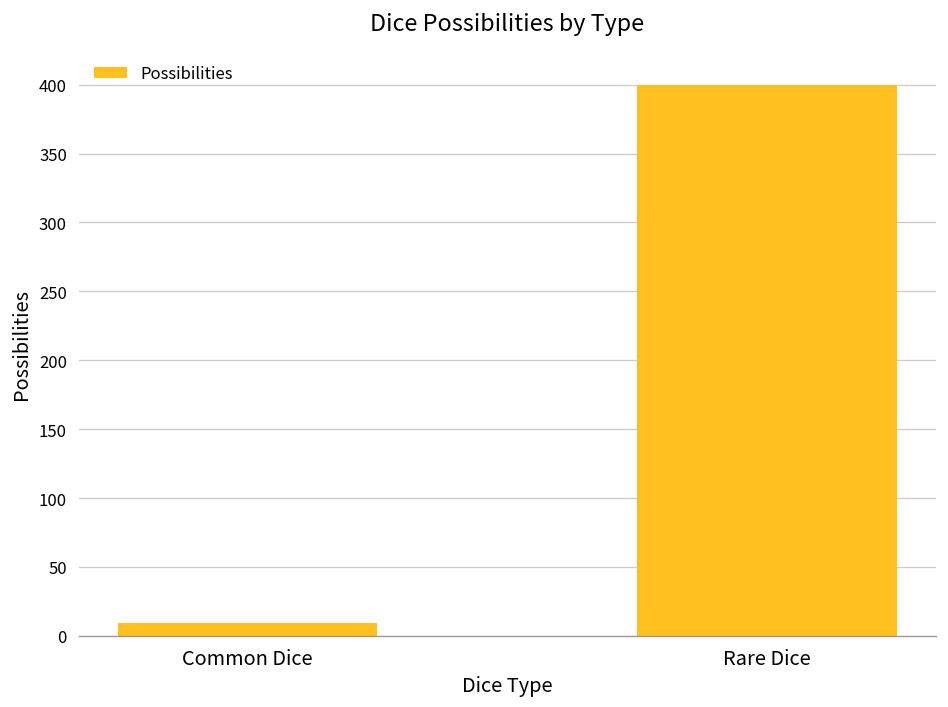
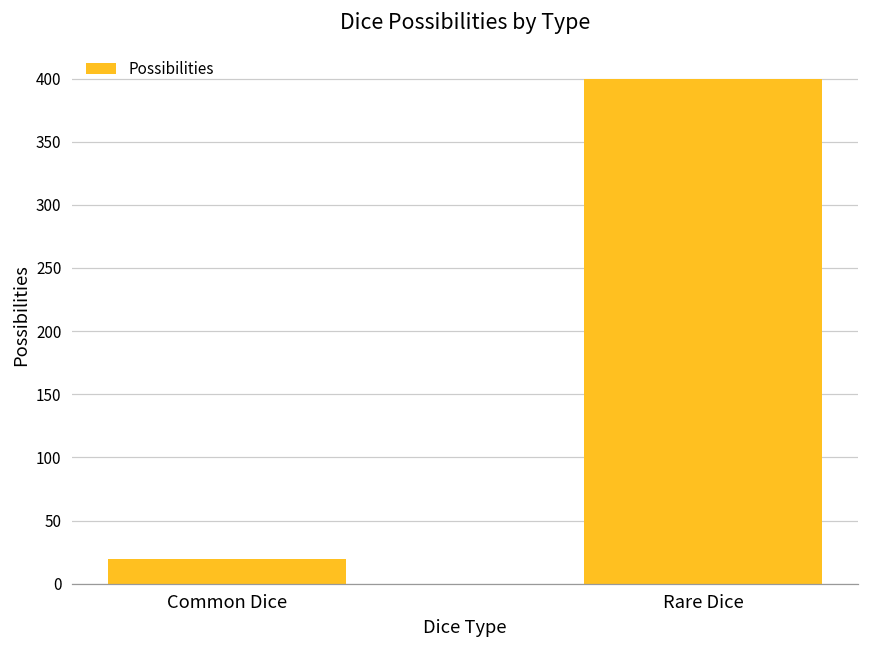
  {
-   "Common Dice": 9,
+   "Common Dice": 20,
    "Rare Dice": 400
  }
